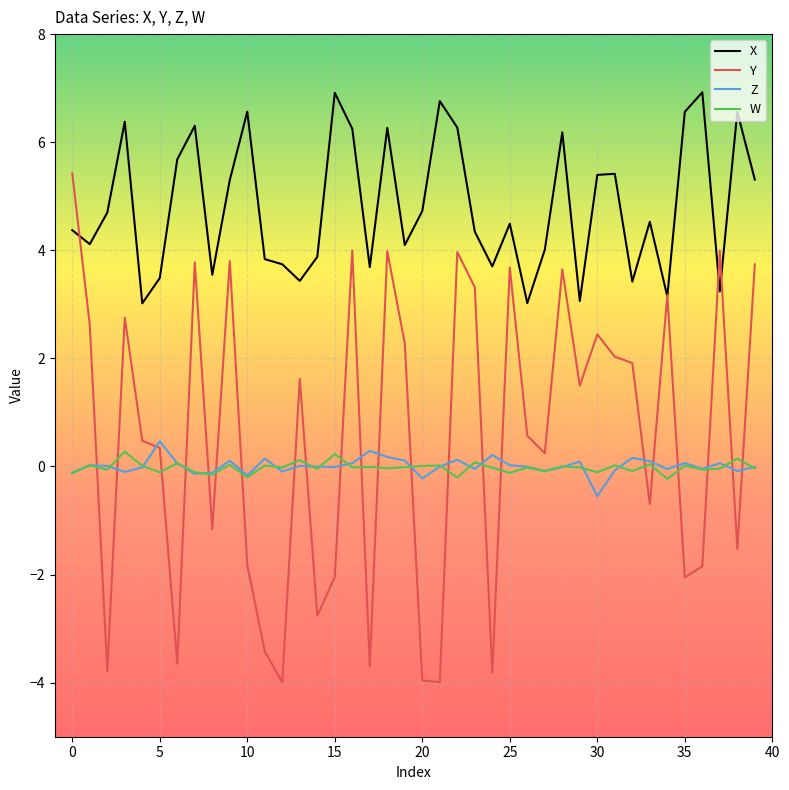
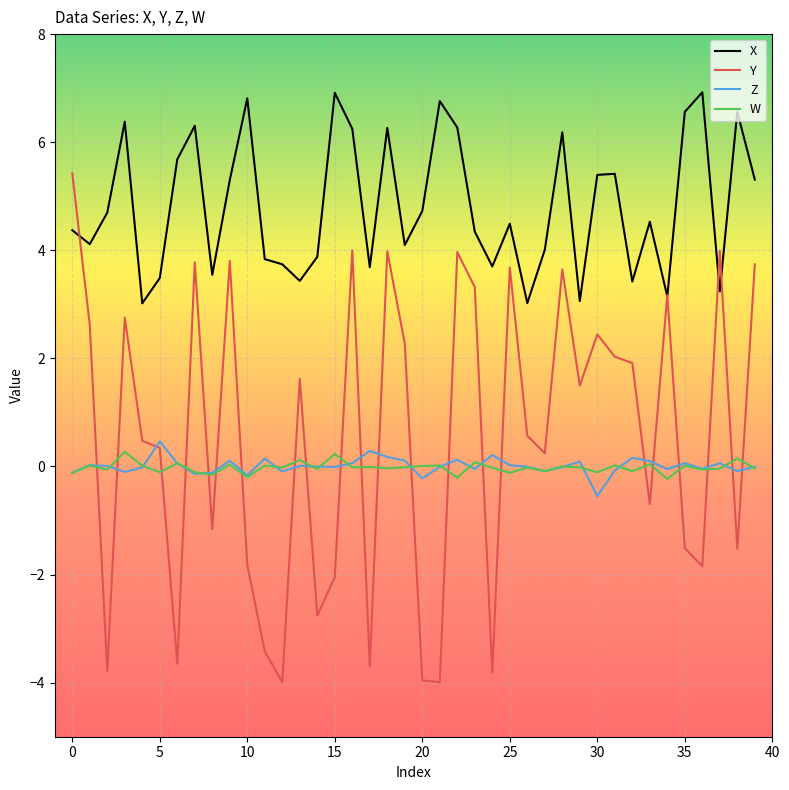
  {
    "X": {
      "0": 4.4,
      "5": 3.5,
-     "10": 6.6,
+     "10": 6.8,
      "15": 6.9,
      "20": 4.7,
      "25": 4.5,
      "30": 5.4,
      "35": 6.6
    },
    "Y": {
      "0": 5.4,
      "5": 0.3,
      "10": -1.8,
      "15": -2.0,
      "20": -4.0,
      "25": 3.7,
      "30": 2.4,
-     "35": -2.1
+     "35": -1.5
    },
    "Z": {
      "5": 0.5,
      "15": 0.0,
      "20": -0.2,
      "25": 0.0,
      "30": -0.5
    },
    "W": {
      "5": -0.1,
      "15": 0.2,
      "20": 0.0,
      "25": -0.1,
      "30": -0.1
    }
  }
